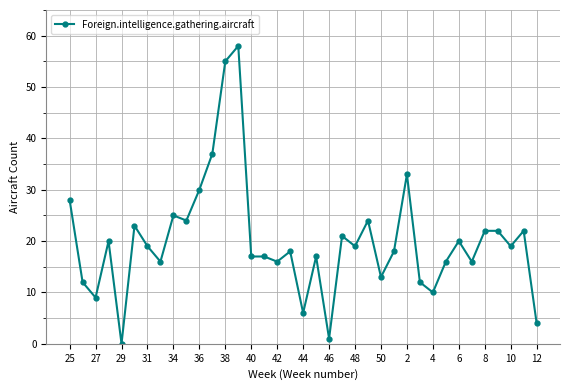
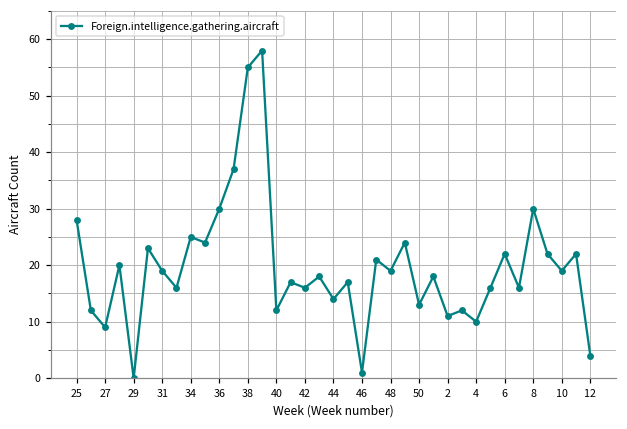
  {
    "25": 28,
    "27": 9,
    "29": 0,
    "31": 19,
    "34": 25,
    "36": 30,
    "38": 55,
-   "40": 17,
+   "40": 12,
    "42": 16,
-   "44": 6,
+   "44": 14,
    "46": 1,
    "48": 19,
    "50": 13,
-   "2": 33,
+   "2": 11,
    "4": 10,
-   "6": 20,
-   "8": 22,
+   "6": 22,
+   "8": 30,
    "10": 19,
    "12": 4
  }
